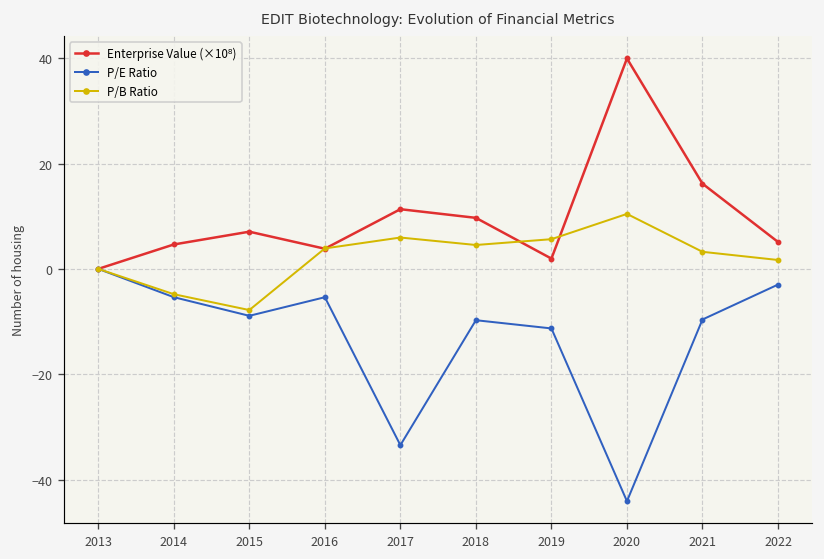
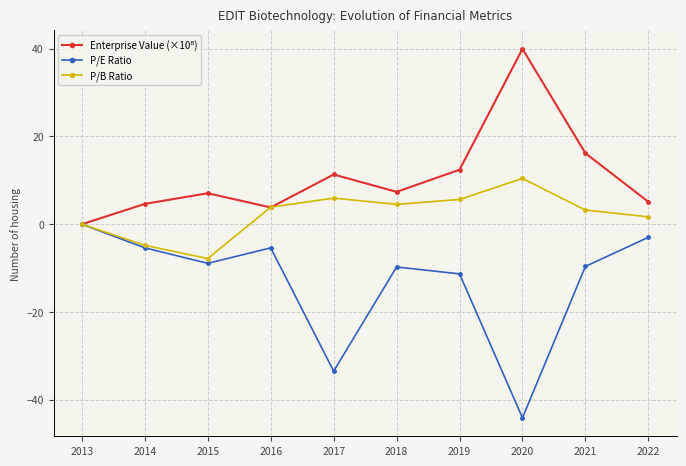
  {
    "Enterprise Value (×10⁸)": {
      "2014": 5,
      "2015": 7,
      "2017": 11,
-     "2018": 10,
-     "2019": 2,
+     "2018": 7,
+     "2019": 12,
      "2020": 40,
      "2021": 16,
      "2022": 5
    },
    "P/E Ratio": {
      "2015": -9,
      "2016": -5,
      "2017": -33,
      "2018": -10,
      "2019": -11,
      "2020": -44,
      "2021": -10,
      "2022": -3
    },
    "P/B Ratio": {
      "2015": -8,
      "2017": 6,
      "2018": 5,
      "2019": 6,
      "2020": 10,
      "2021": 3,
      "2022": 2
    }
  }
